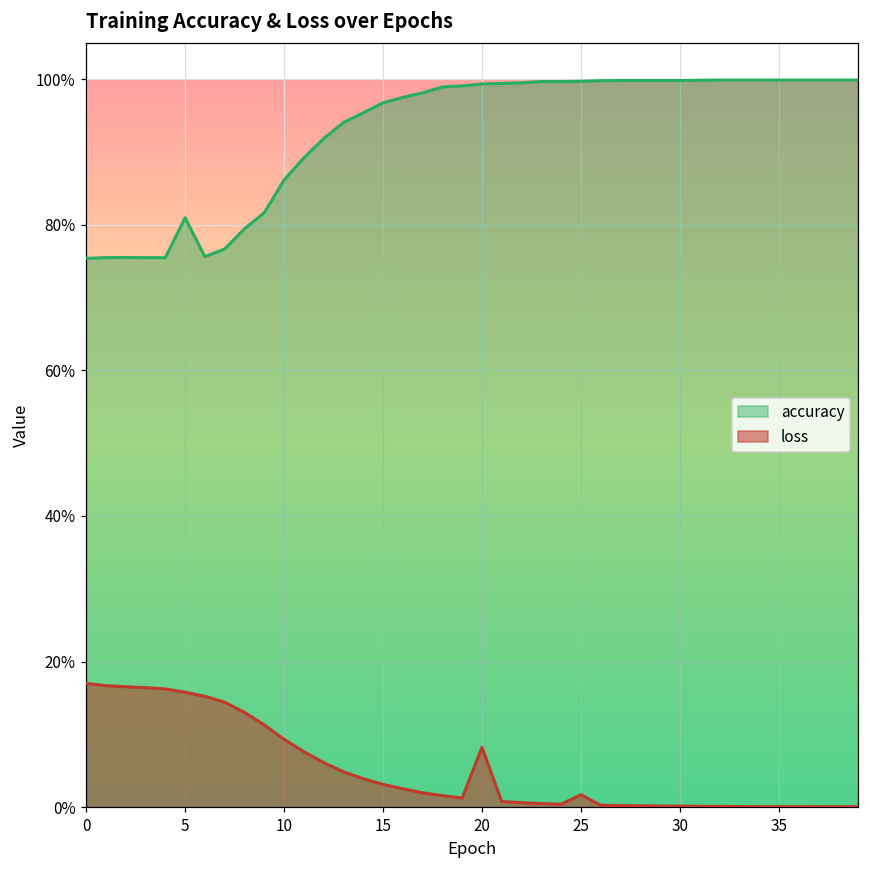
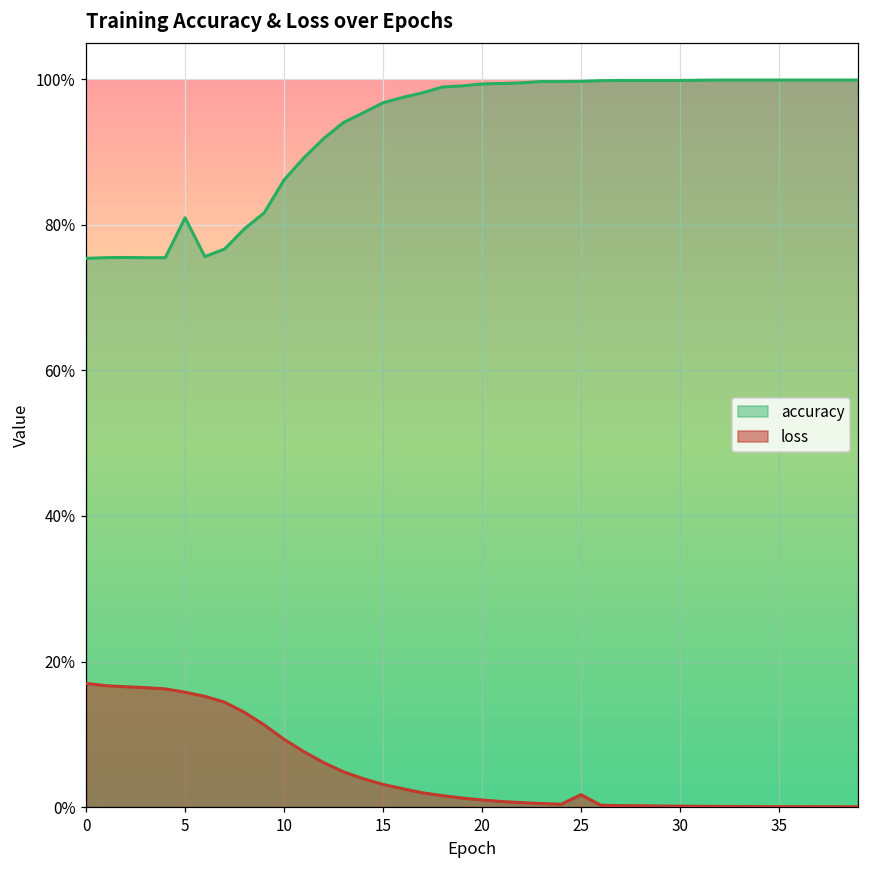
  {
    "accuracy": {
      "0": "75%",
      "5": "81%",
      "10": "86%",
      "15": "97%",
      "20": "99%",
      "25": "100%",
      "30": "100%",
      "35": "100%"
    },
    "loss": {
      "0": "17%",
      "5": "16%",
      "10": "9%",
      "15": "3%",
-     "20": "8%",
+     "20": "1%",
      "25": "2%",
      "30": "0%",
      "35": "0%"
    }
  }
